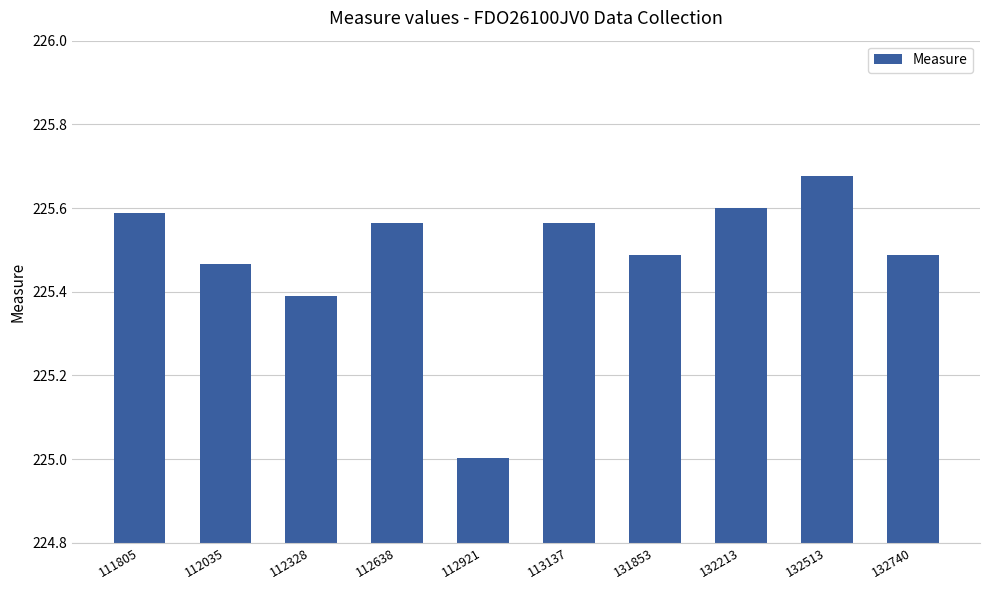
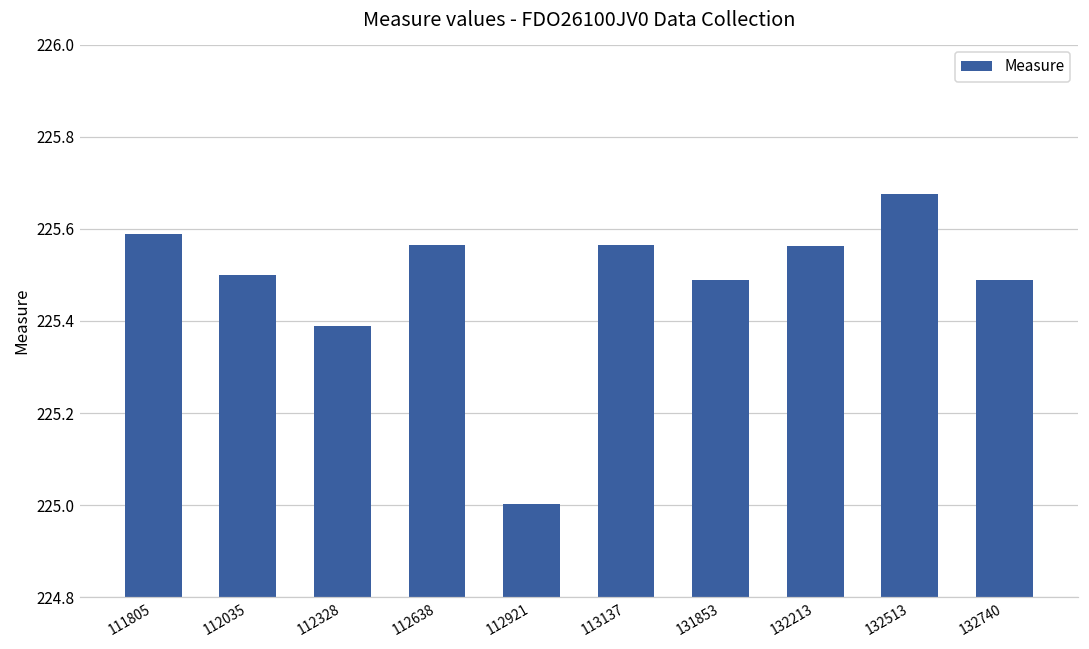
  {
    "111805": 225.59,
-   "112035": 225.47,
+   "112035": 225.50,
    "112328": 225.39,
    "112638": 225.57,
    "112921": 225.00,
    "113137": 225.57,
    "131853": 225.49,
-   "132213": 225.60,
+   "132213": 225.56,
    "132513": 225.68,
    "132740": 225.49
  }
